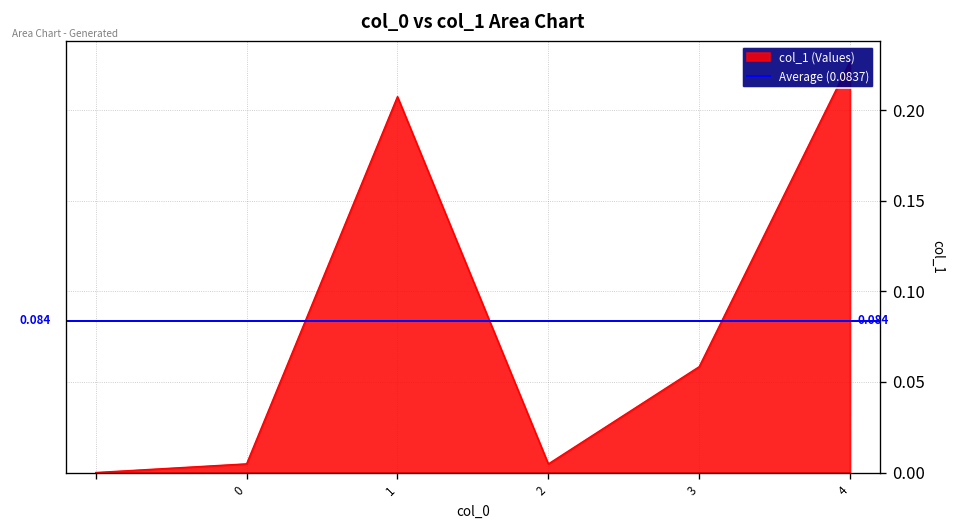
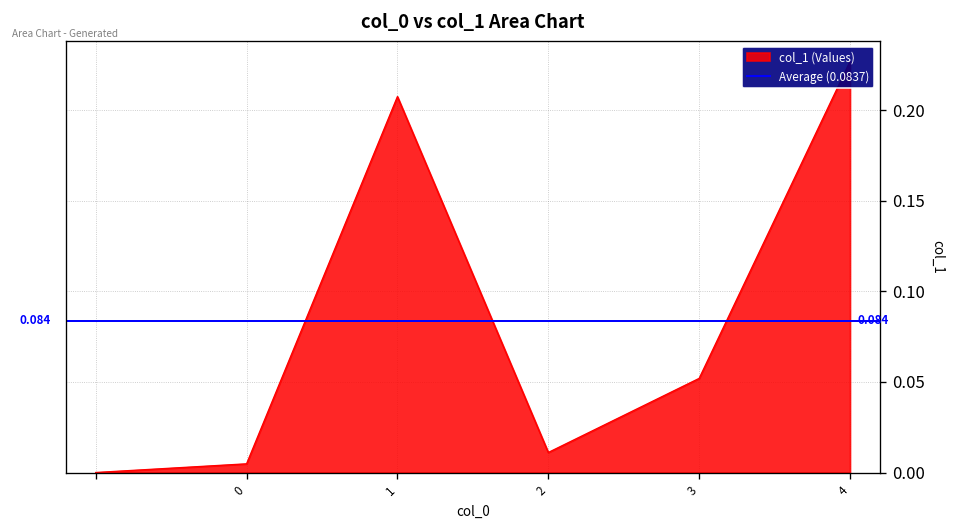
  {
    "0": 0.005,
    "1": 0.207,
-   "2": 0.005,
-   "3": 0.058
+   "2": 0.011,
+   "3": 0.052
  }
